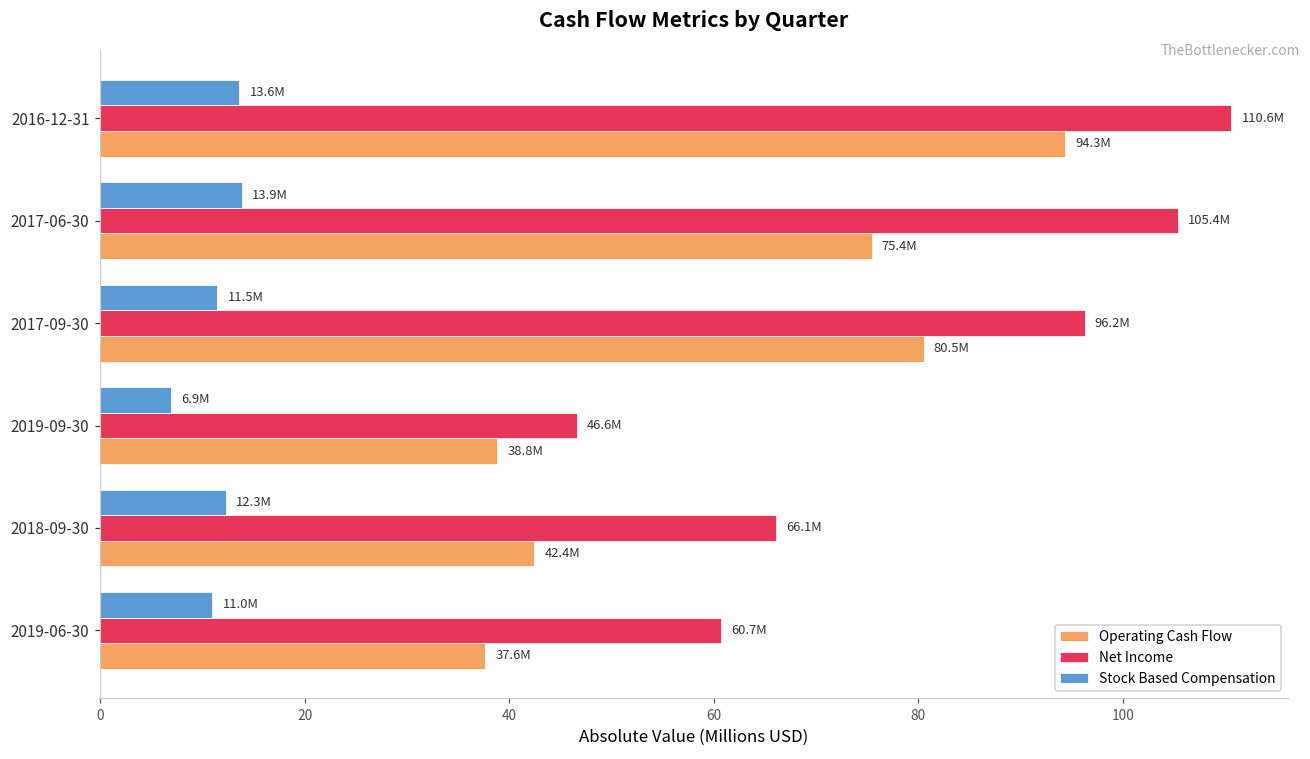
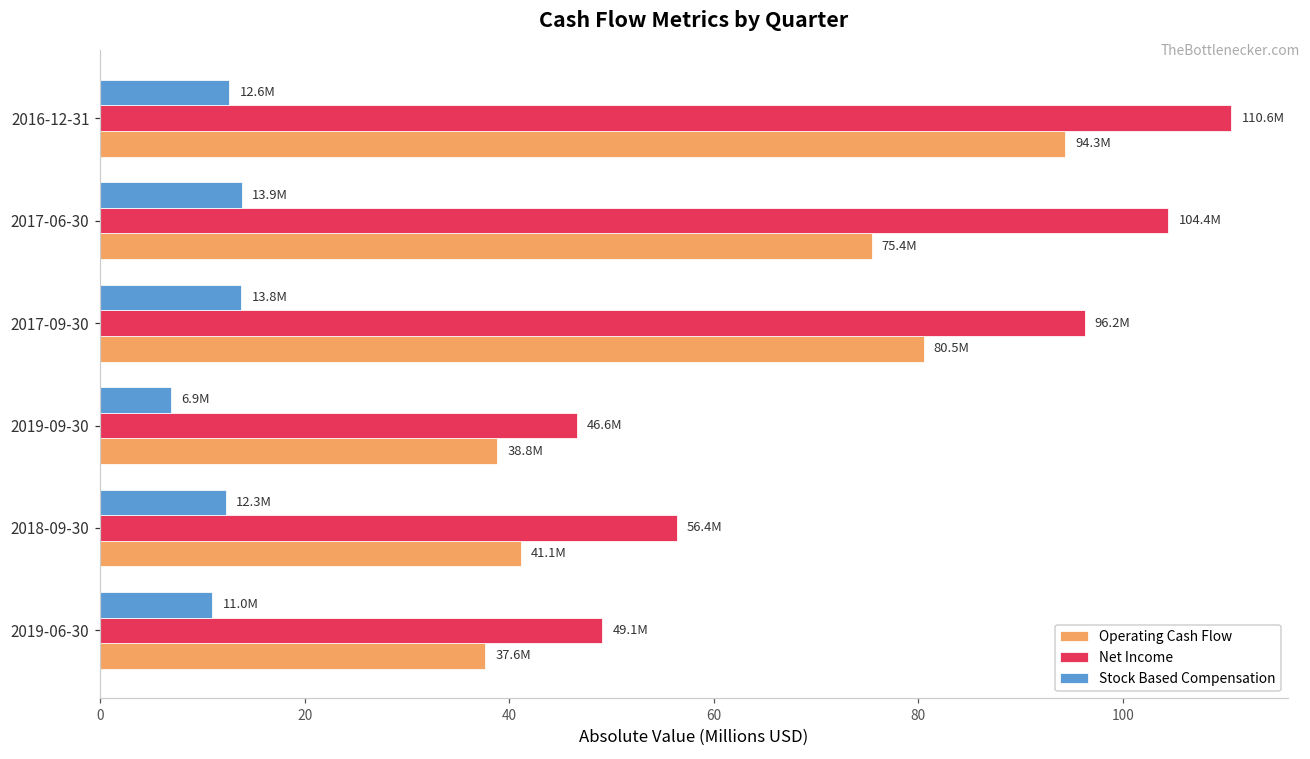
  {
    "Operating Cash Flow": {
      "2016-12-31": "94.3M",
      "2017-06-30": "75.4M",
      "2017-09-30": "80.5M",
      "2019-09-30": "38.8M",
-     "2018-09-30": "42.4M",
+     "2018-09-30": "41.1M",
      "2019-06-30": "37.6M"
    },
    "Net Income": {
      "2016-12-31": "110.6M",
-     "2017-06-30": "105.4M",
+     "2017-06-30": "104.4M",
      "2017-09-30": "96.2M",
      "2019-09-30": "46.6M",
-     "2018-09-30": "66.1M",
-     "2019-06-30": "60.7M"
+     "2018-09-30": "56.4M",
+     "2019-06-30": "49.1M"
    },
    "Stock Based Compensation": {
-     "2016-12-31": "13.6M",
+     "2016-12-31": "12.6M",
      "2017-06-30": "13.9M",
-     "2017-09-30": "11.5M",
+     "2017-09-30": "13.8M",
      "2019-09-30": "6.9M",
      "2018-09-30": "12.3M",
      "2019-06-30": "11.0M"
    }
  }
